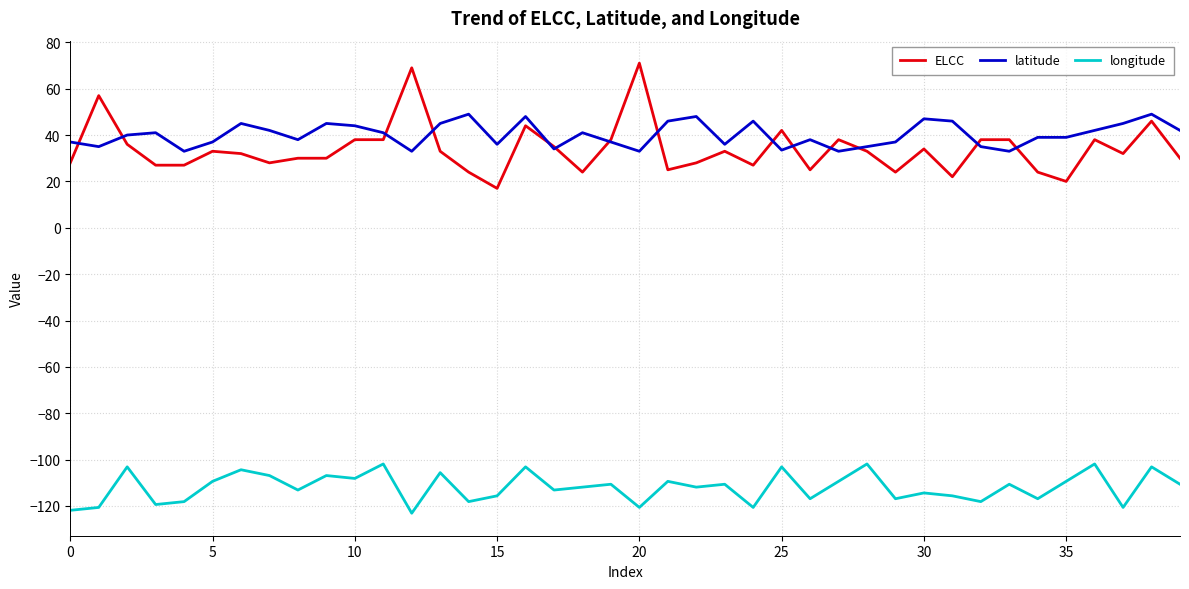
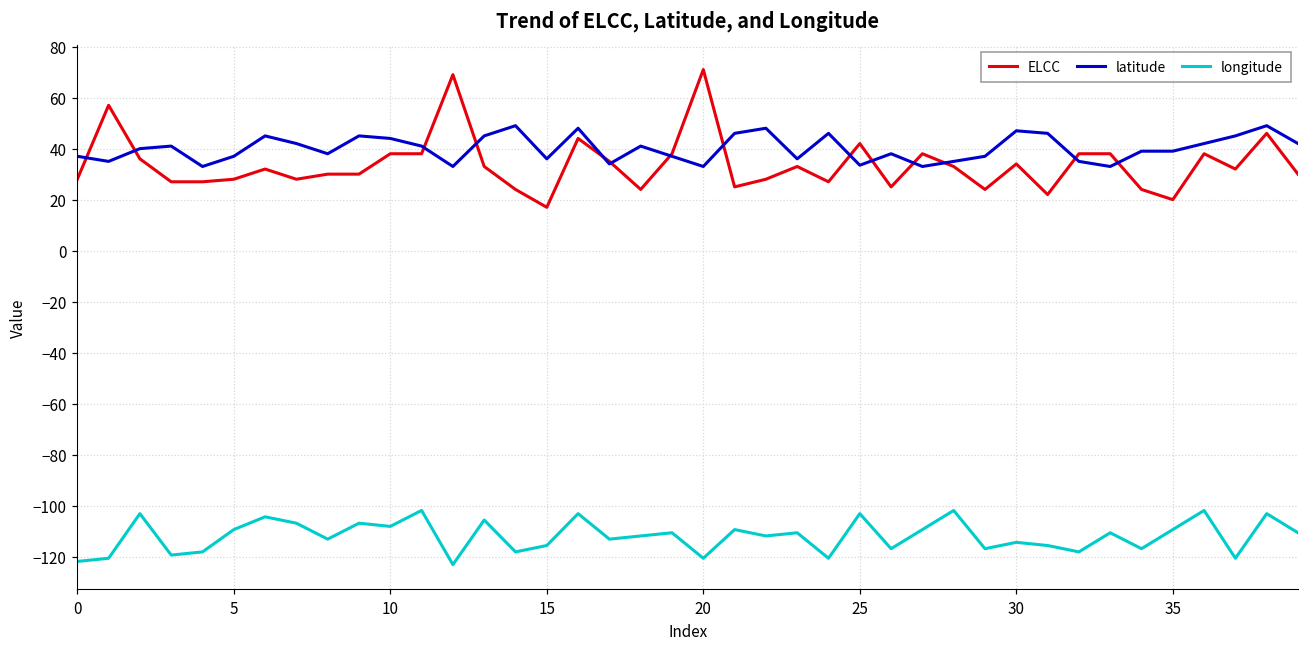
  {
    "ELCC": {
      "0": 28,
-     "5": 33,
+     "5": 28,
      "10": 38,
      "15": 17,
      "20": 71,
      "25": 42,
      "30": 34,
      "35": 20
    },
    "latitude": {
      "0": 37,
      "5": 37,
      "10": 44,
      "15": 36,
      "20": 33,
      "25": 34,
      "30": 47,
      "35": 39
    },
    "longitude": {
      "0": -122,
      "5": -109,
      "10": -108,
      "15": -116,
      "20": -121,
      "25": -103,
      "30": -114,
      "35": -109
    }
  }
